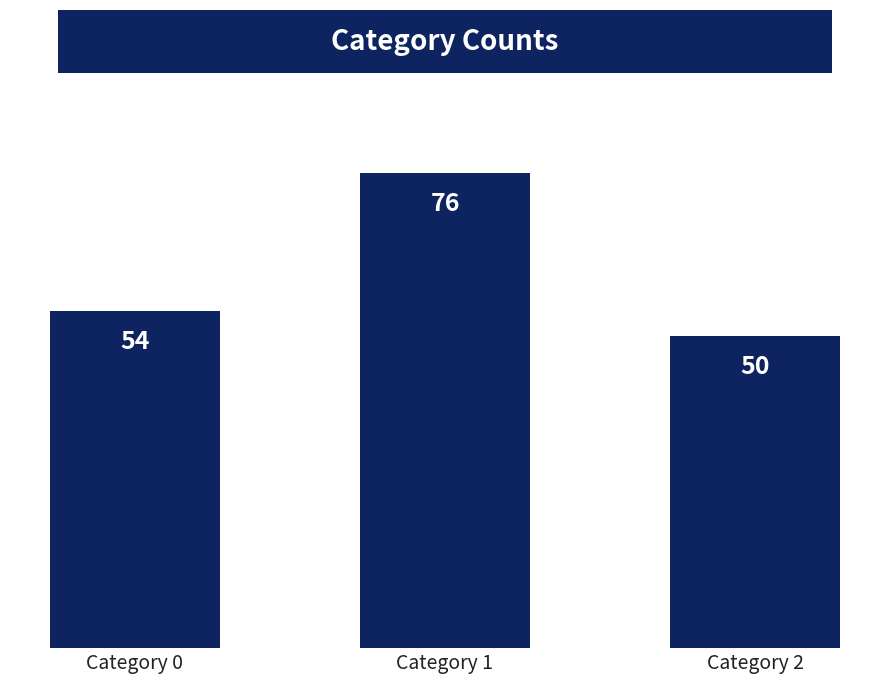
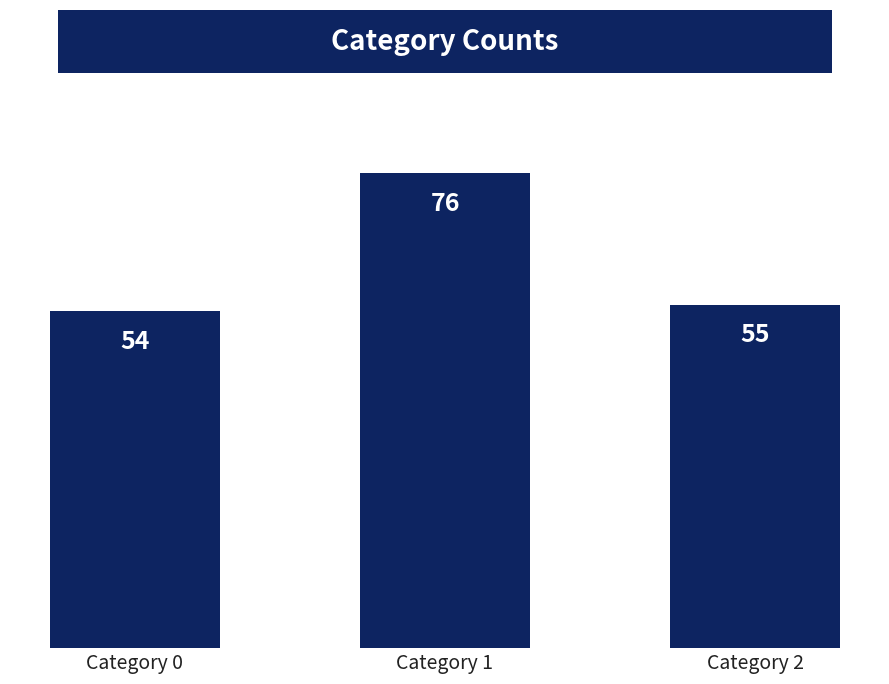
  {
    "Category 0": 54,
    "Category 1": 76,
-   "Category 2": 50
+   "Category 2": 55
  }
